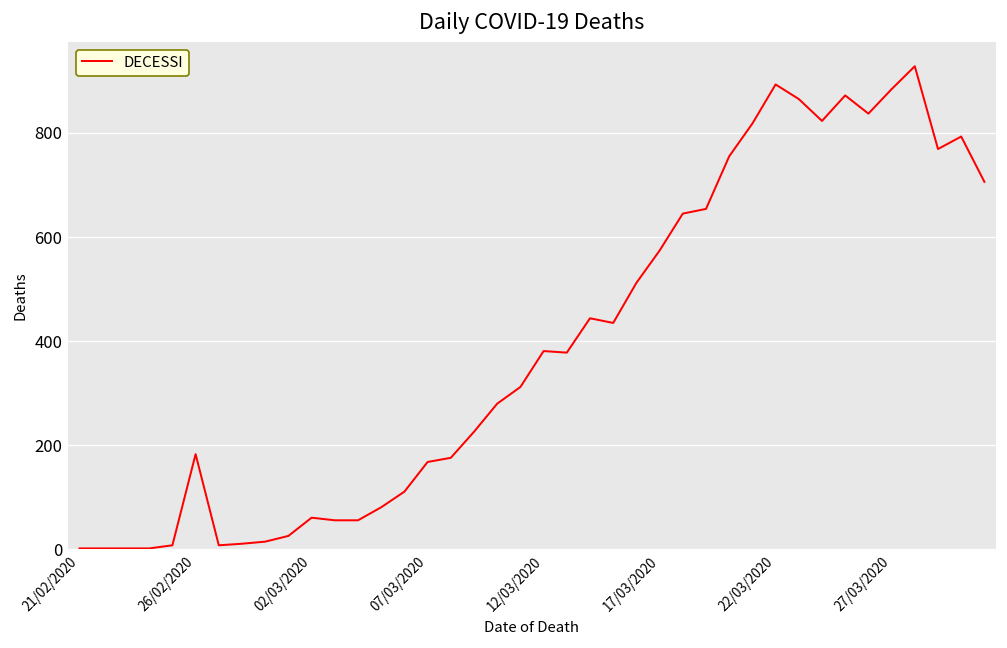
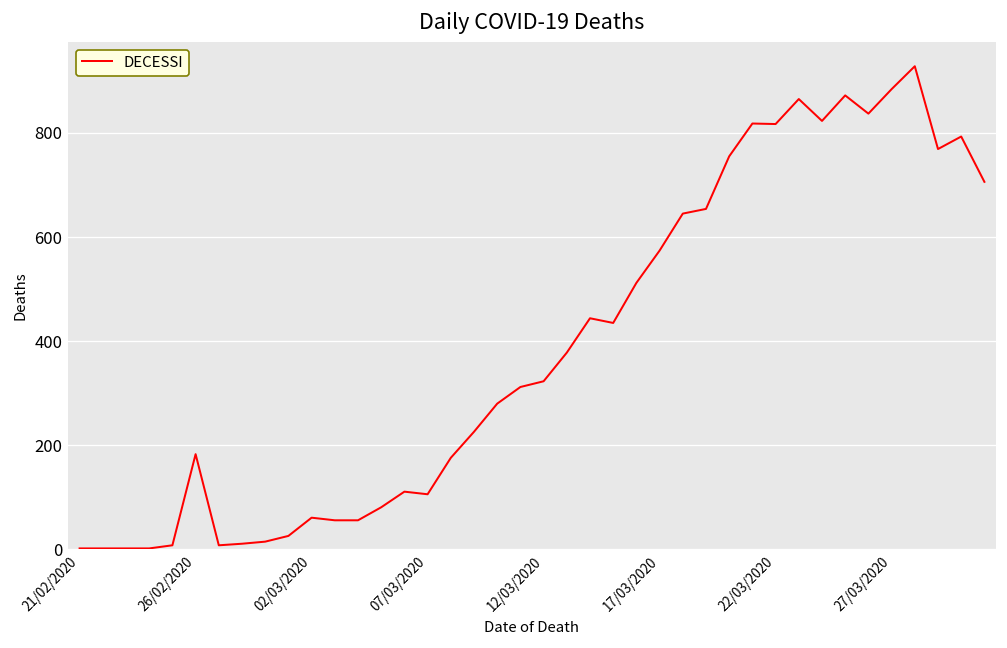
  {
    "21/02/2020": 0,
    "26/02/2020": 180,
    "02/03/2020": 60,
-   "07/03/2020": 170,
-   "12/03/2020": 380,
+   "07/03/2020": 110,
+   "12/03/2020": 320,
    "17/03/2020": 570,
-   "22/03/2020": 890,
+   "22/03/2020": 820,
    "27/03/2020": 880
  }
